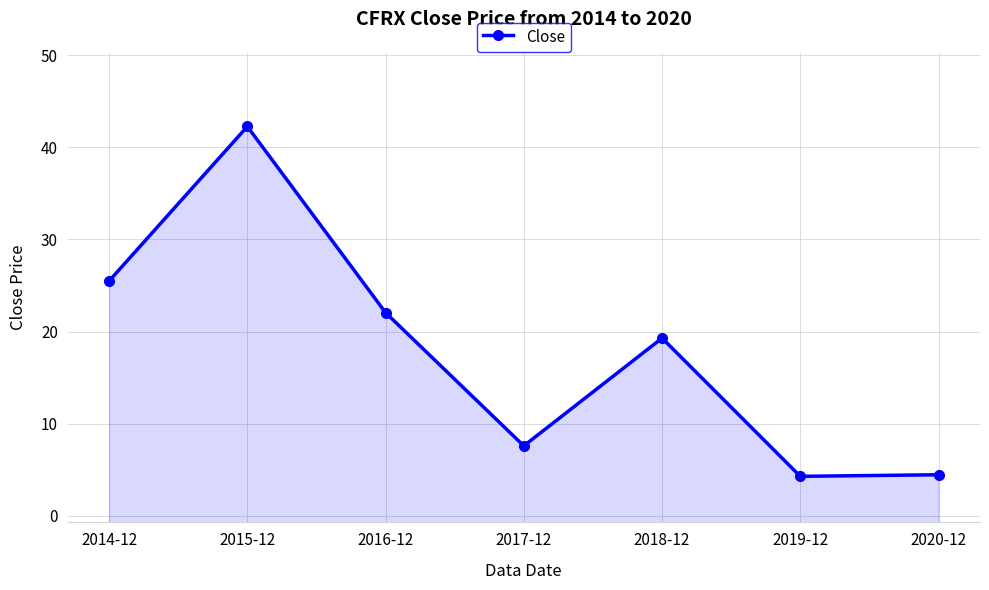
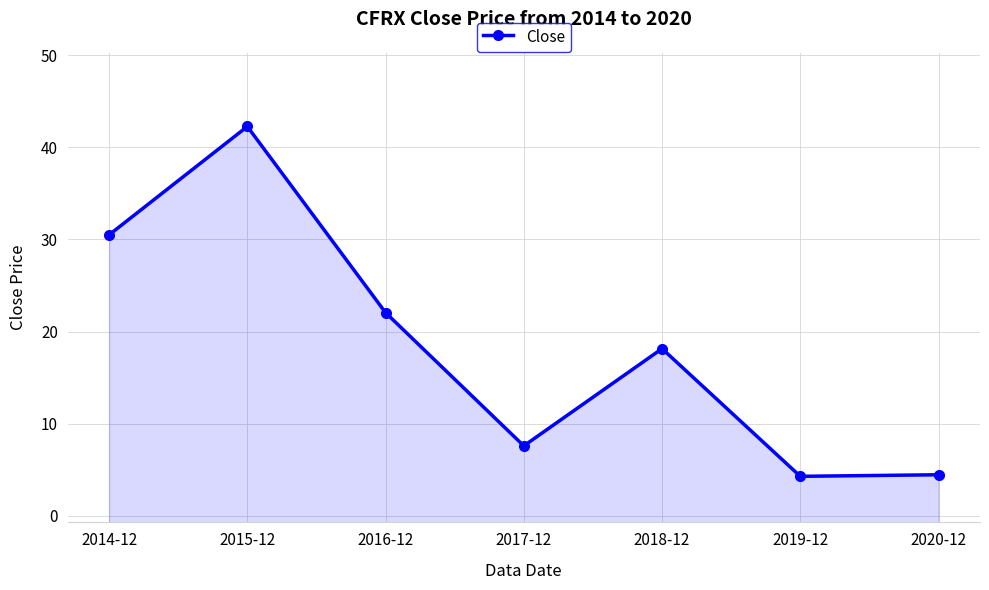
  {
-   "2014-12": 25,
+   "2014-12": 31,
    "2015-12": 42,
    "2016-12": 22,
    "2017-12": 8,
-   "2018-12": 19,
+   "2018-12": 18,
    "2019-12": 4,
    "2020-12": 4
  }
